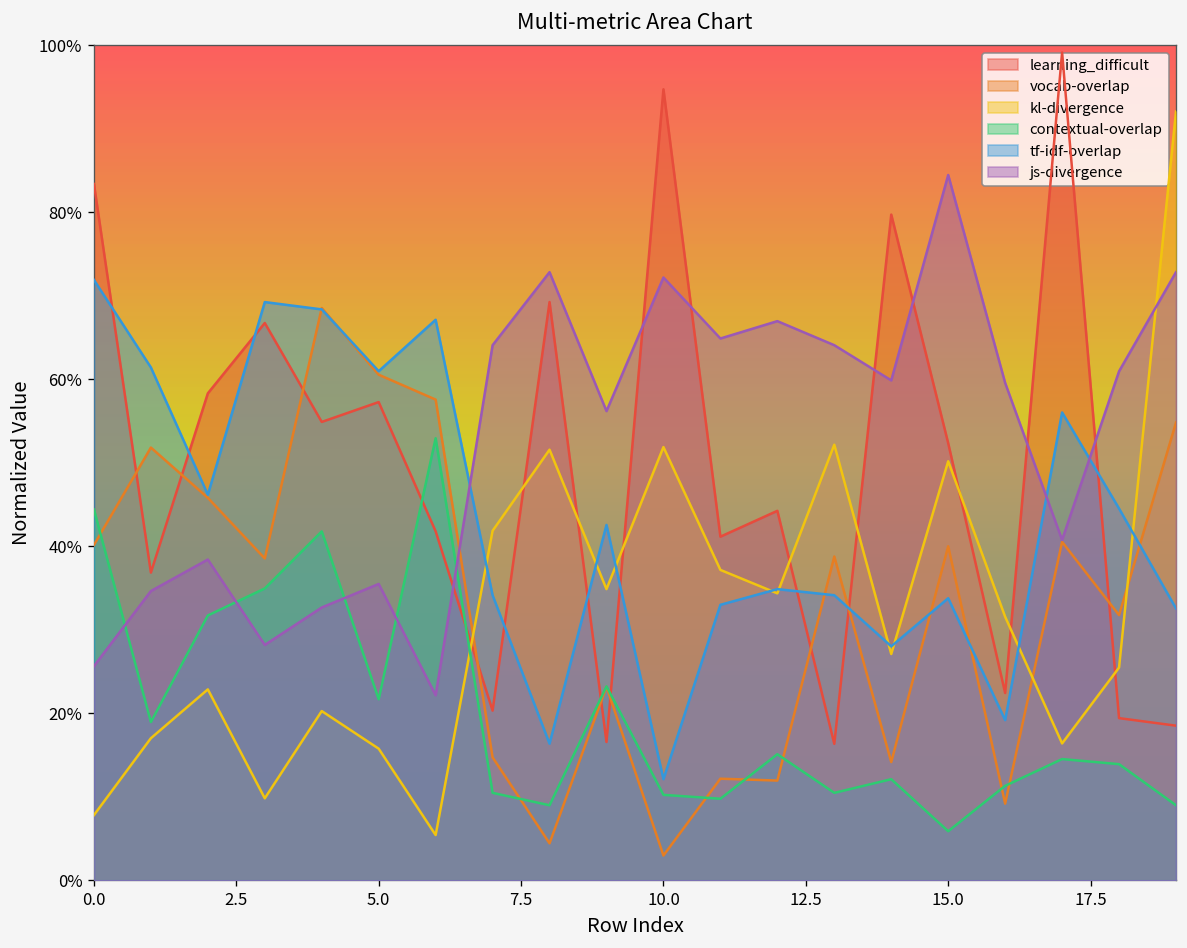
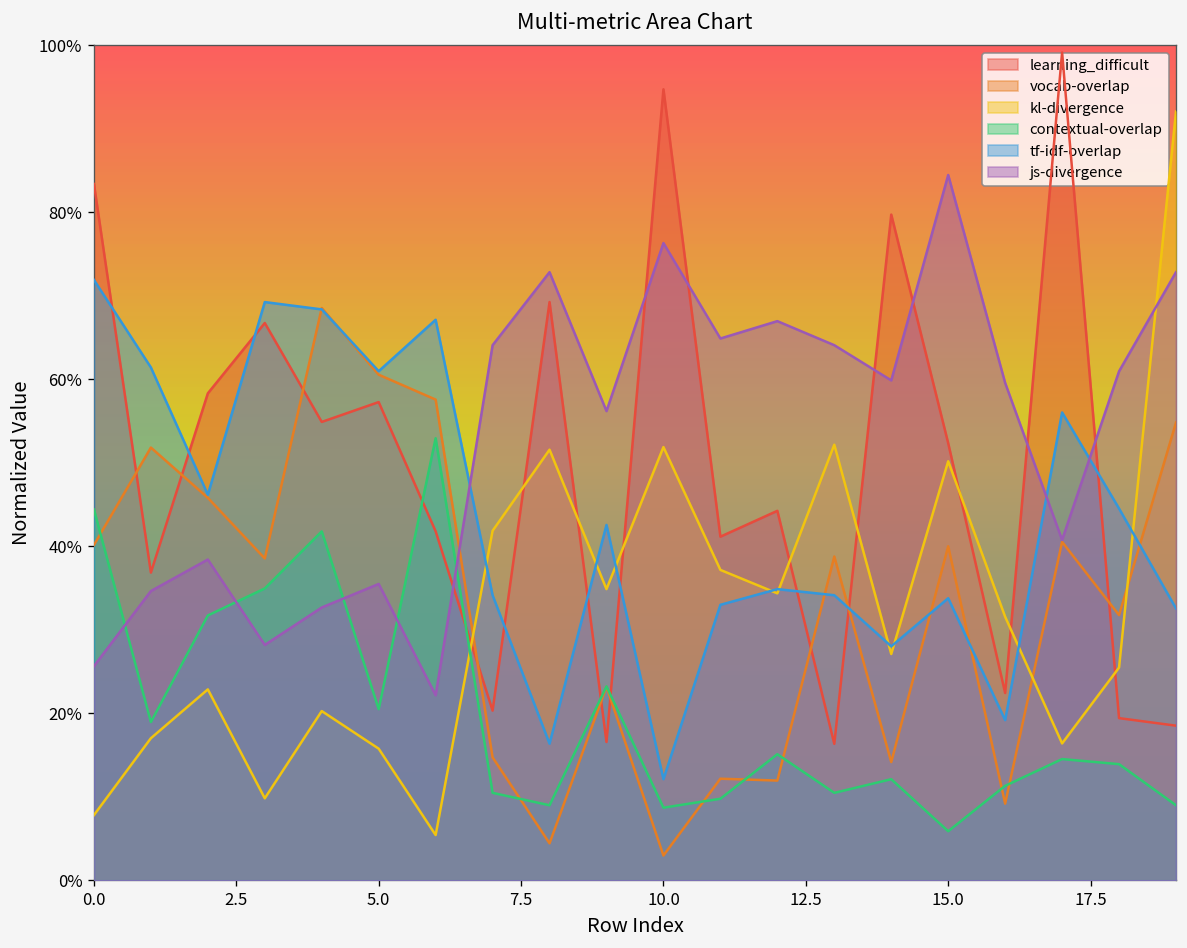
  {
    "contextual-overlap": {
      "0.0": "44%",
-     "5.0": "22%",
-     "10.0": "10%",
+     "5.0": "21%",
+     "10.0": "9%",
      "15.0": "6%"
    },
    "tf-idf-overlap": {
      "0.0": "72%",
      "5.0": "61%",
      "10.0": "12%",
      "15.0": "34%"
    },
    "js-divergence": {
      "0.0": "26%",
      "5.0": "36%",
-     "10.0": "72%",
+     "10.0": "76%",
      "15.0": "84%"
    }
  }
